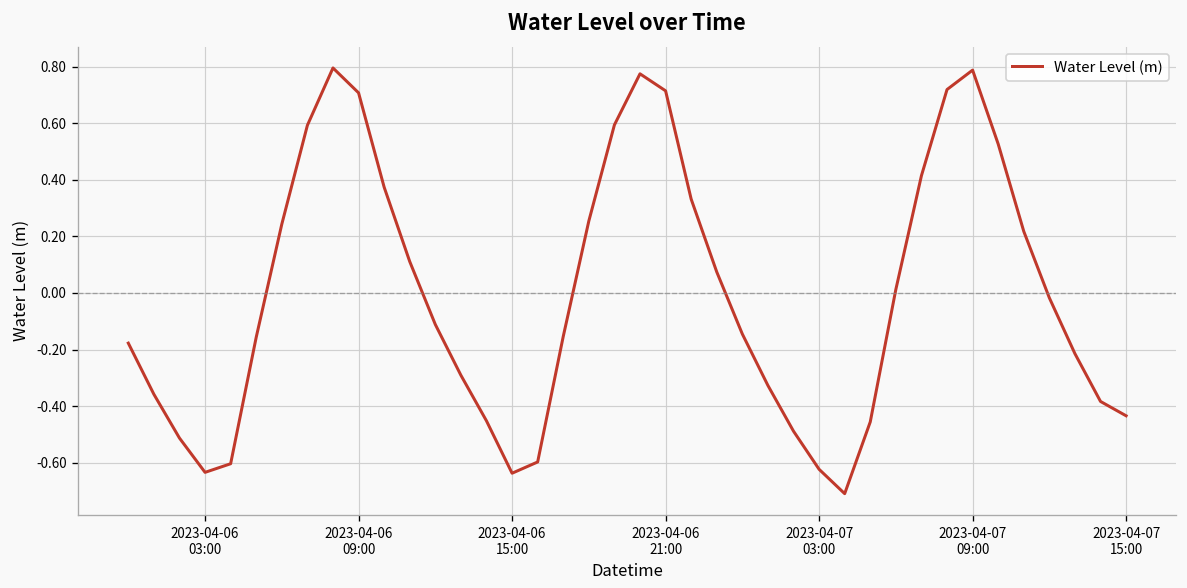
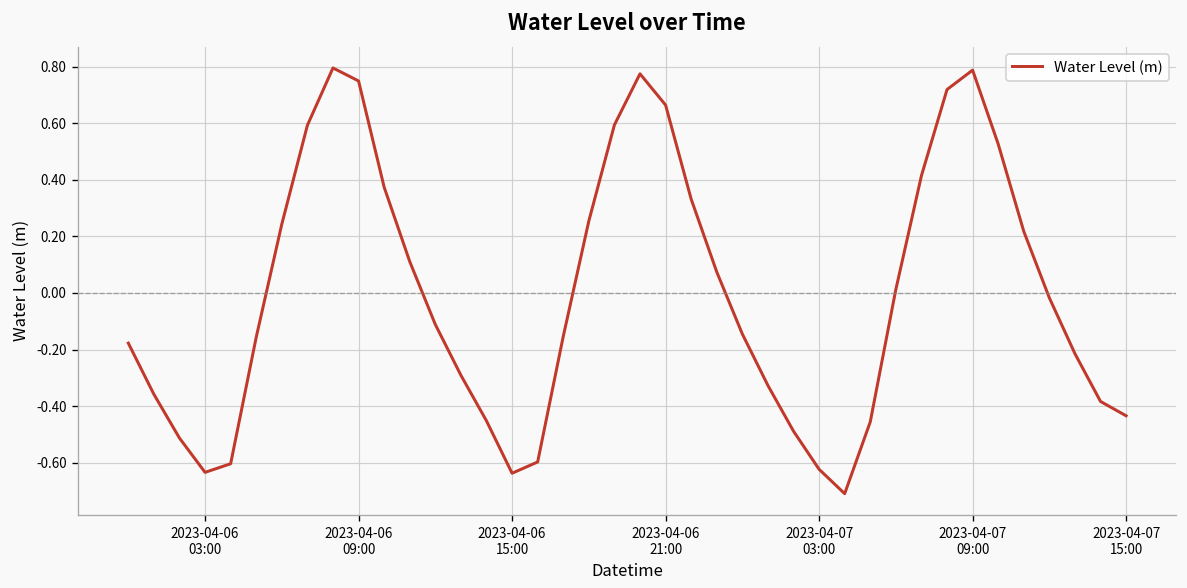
  {
    "2023-04-06 03:00": -0.63,
-   "2023-04-06 09:00": 0.71,
+   "2023-04-06 09:00": 0.75,
    "2023-04-06 15:00": -0.64,
-   "2023-04-06 21:00": 0.71,
+   "2023-04-06 21:00": 0.66,
    "2023-04-07 03:00": -0.62,
    "2023-04-07 09:00": 0.79,
    "2023-04-07 15:00": -0.43
  }
